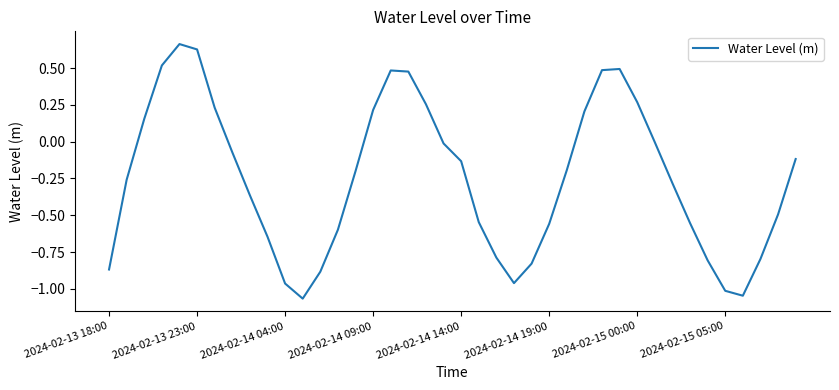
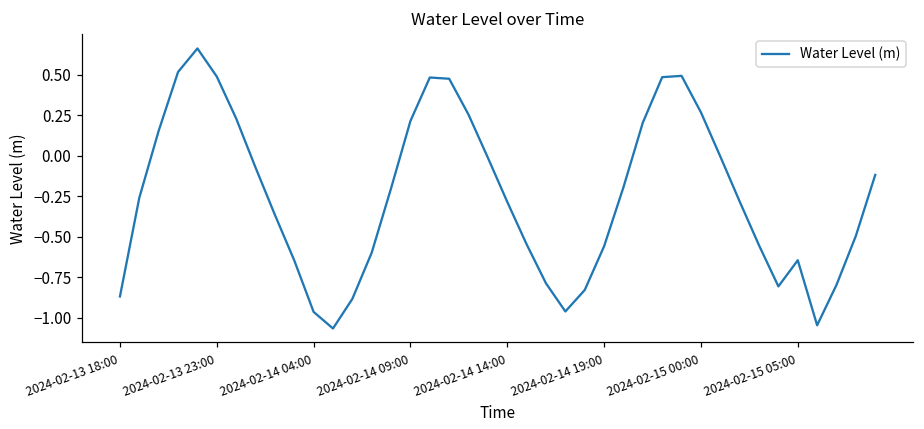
  {
    "2024-02-13 18:00": -0.87,
-   "2024-02-13 23:00": 0.63,
+   "2024-02-13 23:00": 0.49,
    "2024-02-14 04:00": -0.96,
    "2024-02-14 09:00": 0.22,
-   "2024-02-14 14:00": -0.13,
+   "2024-02-14 14:00": -0.28,
    "2024-02-14 19:00": -0.56,
    "2024-02-15 00:00": 0.27,
-   "2024-02-15 05:00": -1.01
+   "2024-02-15 05:00": -0.64
  }
